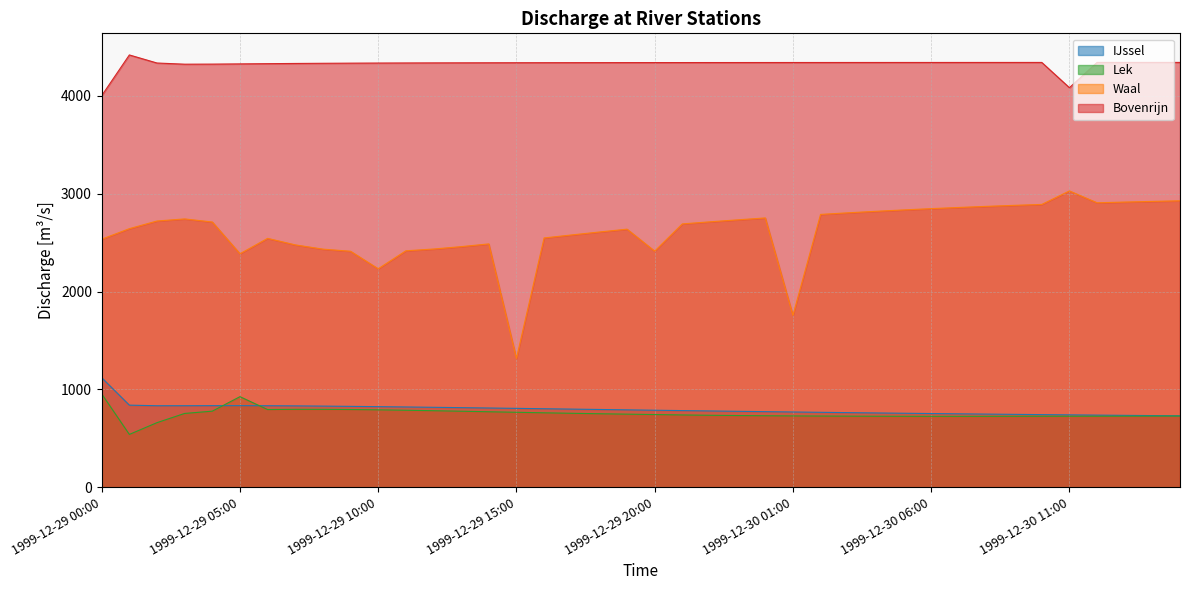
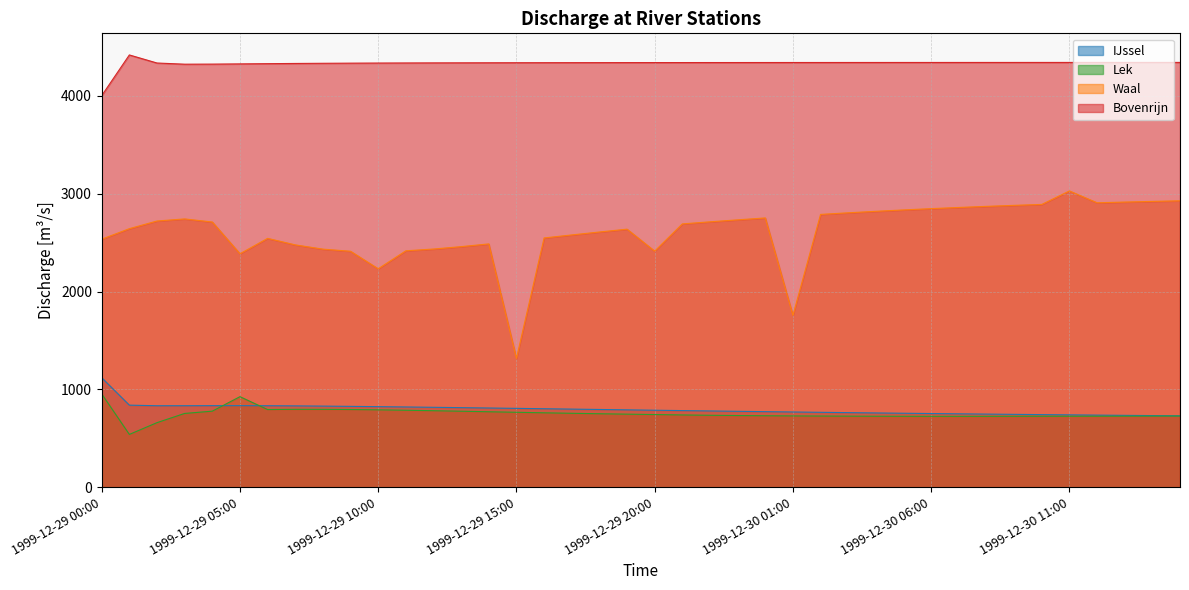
  {
    "IJssel": {
      "1999-12-29 00:00": 1100,
      "1999-12-29 05:00": 800,
      "1999-12-29 10:00": 800,
      "1999-12-29 15:00": 800,
      "1999-12-29 20:00": 800,
      "1999-12-30 01:00": 800,
      "1999-12-30 06:00": 800
    },
    "Lek": {
      "1999-12-29 00:00": 1000,
      "1999-12-29 05:00": 900,
      "1999-12-29 10:00": 800,
      "1999-12-29 15:00": 800,
      "1999-12-29 20:00": 700,
      "1999-12-30 01:00": 700,
      "1999-12-30 06:00": 700
    },
    "Waal": {
      "1999-12-29 00:00": 2500,
      "1999-12-29 05:00": 2400,
      "1999-12-29 10:00": 2200,
      "1999-12-29 15:00": 1300,
      "1999-12-29 20:00": 2400,
      "1999-12-30 01:00": 1800,
      "1999-12-30 06:00": 2800,
      "1999-12-30 11:00": 3000
    },
    "Bovenrijn": {
      "1999-12-29 00:00": 4000,
      "1999-12-29 05:00": 4300,
      "1999-12-29 10:00": 4300,
      "1999-12-29 15:00": 4300,
      "1999-12-29 20:00": 4300,
      "1999-12-30 01:00": 4300,
      "1999-12-30 06:00": 4300,
-     "1999-12-30 11:00": 4100
+     "1999-12-30 11:00": 4300
    }
  }
